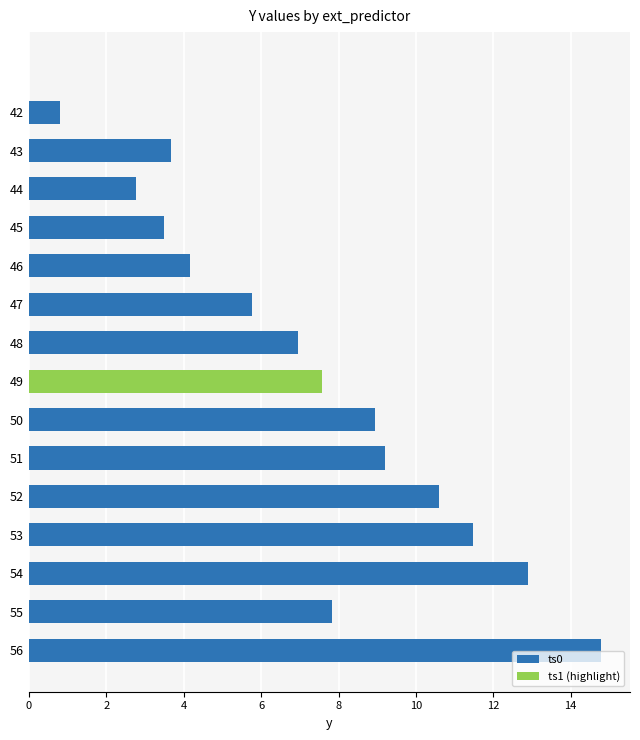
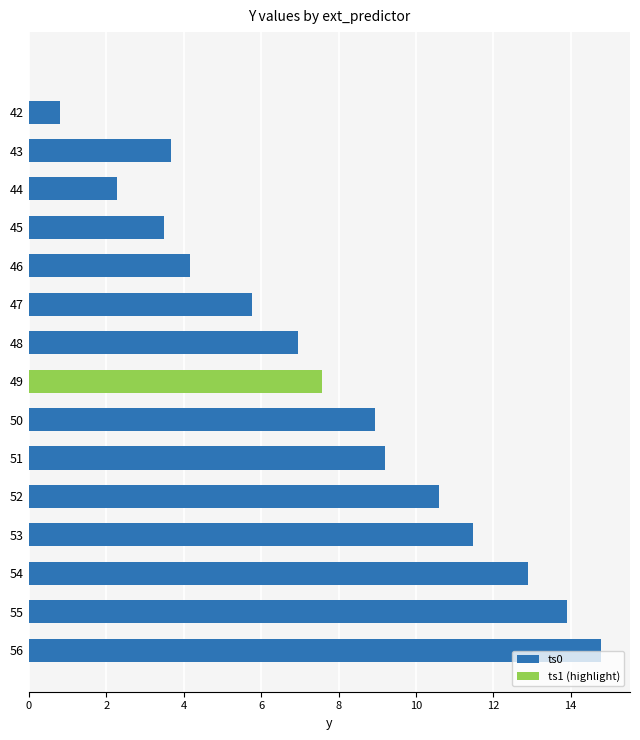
  {
    "ts0": {
      "42": 0.8,
      "43": 3.7,
-     "44": 2.8,
+     "44": 2.3,
      "45": 3.5,
      "46": 4.2,
      "47": 5.8,
      "48": 7.0,
      "49": 7.6,
      "50": 8.9,
      "51": 9.2,
      "52": 10.6,
      "53": 11.5,
      "54": 12.9,
-     "55": 7.8,
+     "55": 13.9,
      "56": 14.8
    }
  }
